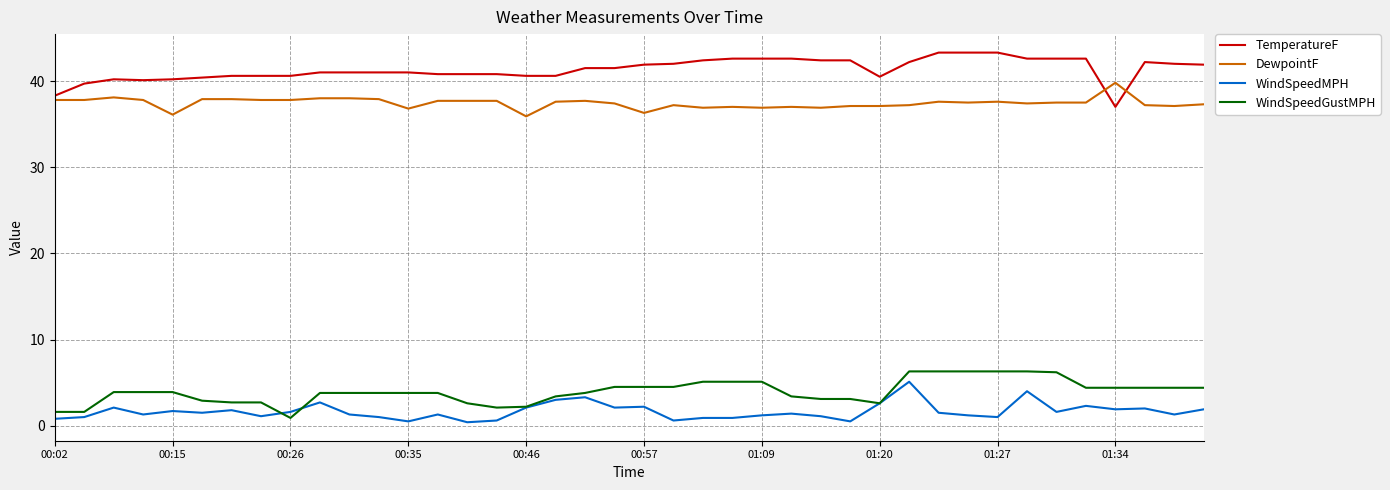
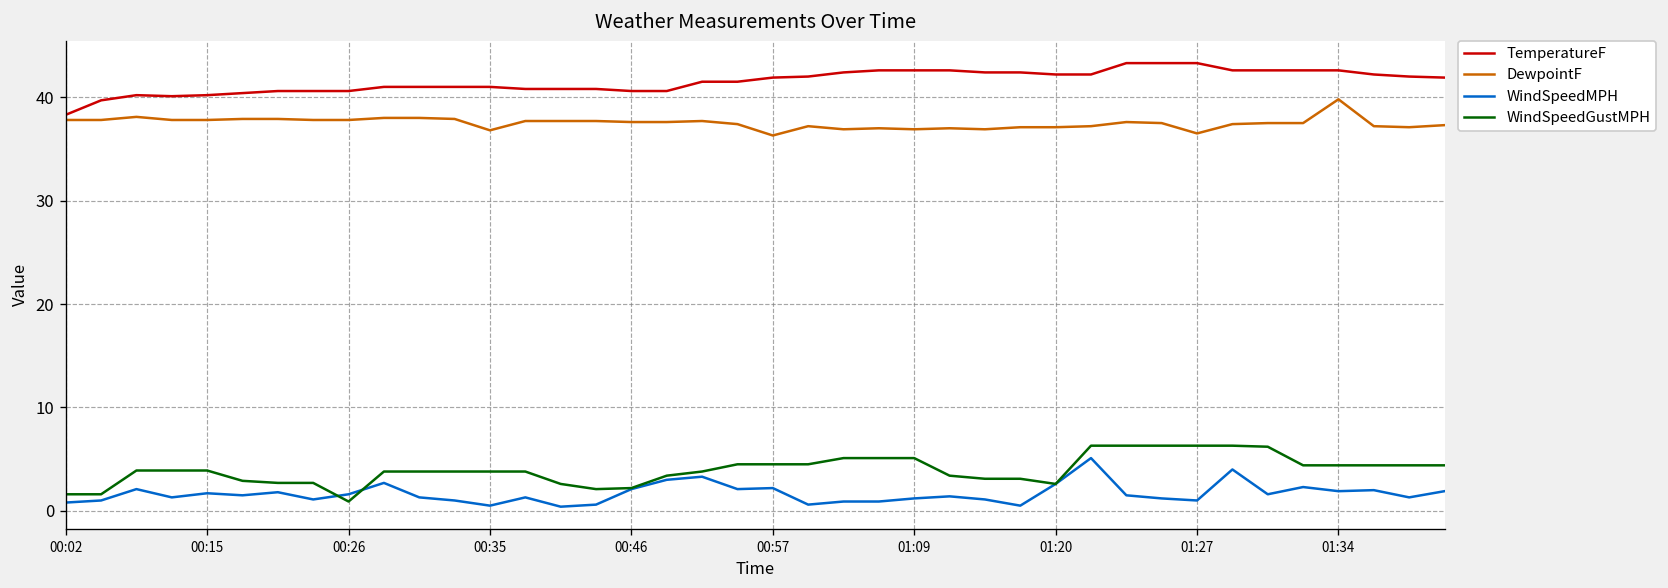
  {
    "TemperatureF": {
      "00:02": 38,
      "00:15": 40,
      "00:26": 41,
      "00:35": 41,
      "00:46": 41,
      "00:57": 42,
      "01:09": 43,
-     "01:20": 41,
+     "01:20": 42,
      "01:27": 43,
-     "01:34": 37
+     "01:34": 43
    },
    "DewpointF": {
      "00:02": 38,
-     "00:15": 36,
+     "00:15": 38,
      "00:26": 38,
      "00:35": 37,
-     "00:46": 36,
+     "00:46": 38,
      "00:57": 36,
      "01:09": 37,
      "01:20": 37,
-     "01:27": 38,
+     "01:27": 37,
      "01:34": 40
    },
    "WindSpeedMPH": {
      "00:02": 1,
      "00:15": 2,
      "00:26": 2,
      "00:35": 1,
      "00:57": 2,
      "01:09": 1,
      "01:27": 1,
      "01:34": 2
    },
    "WindSpeedGustMPH": {
      "00:02": 2,
      "00:15": 4,
      "00:26": 1,
      "00:35": 4,
      "00:57": 5,
      "01:09": 5,
      "01:27": 6,
      "01:34": 4
    }
  }
